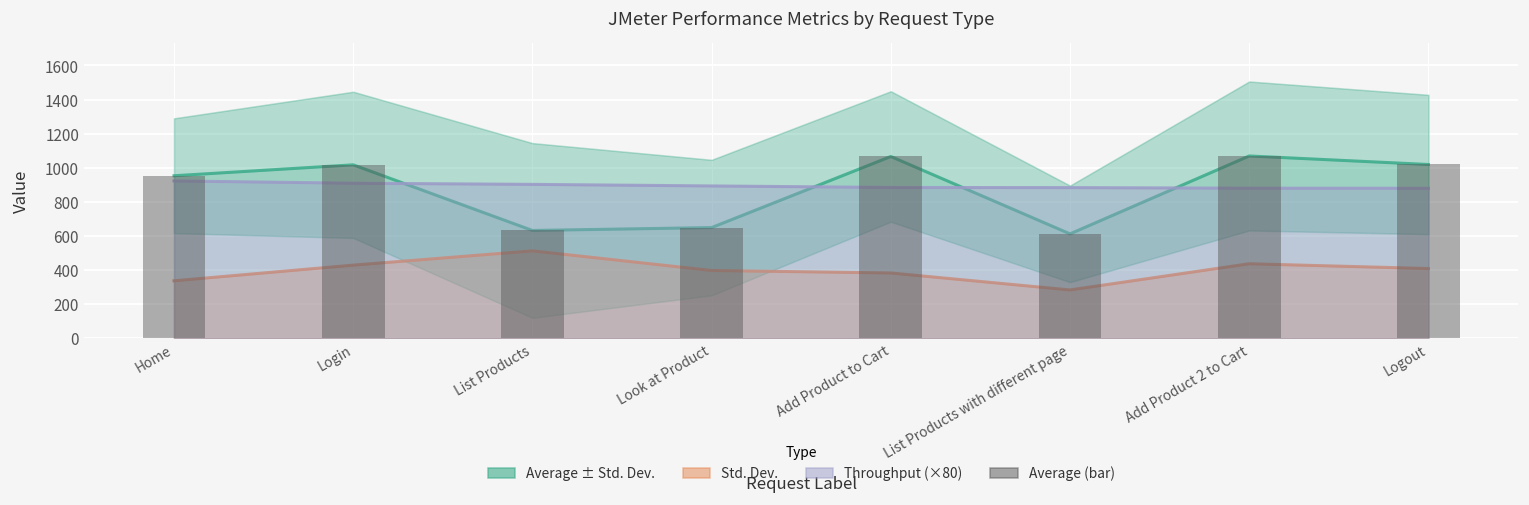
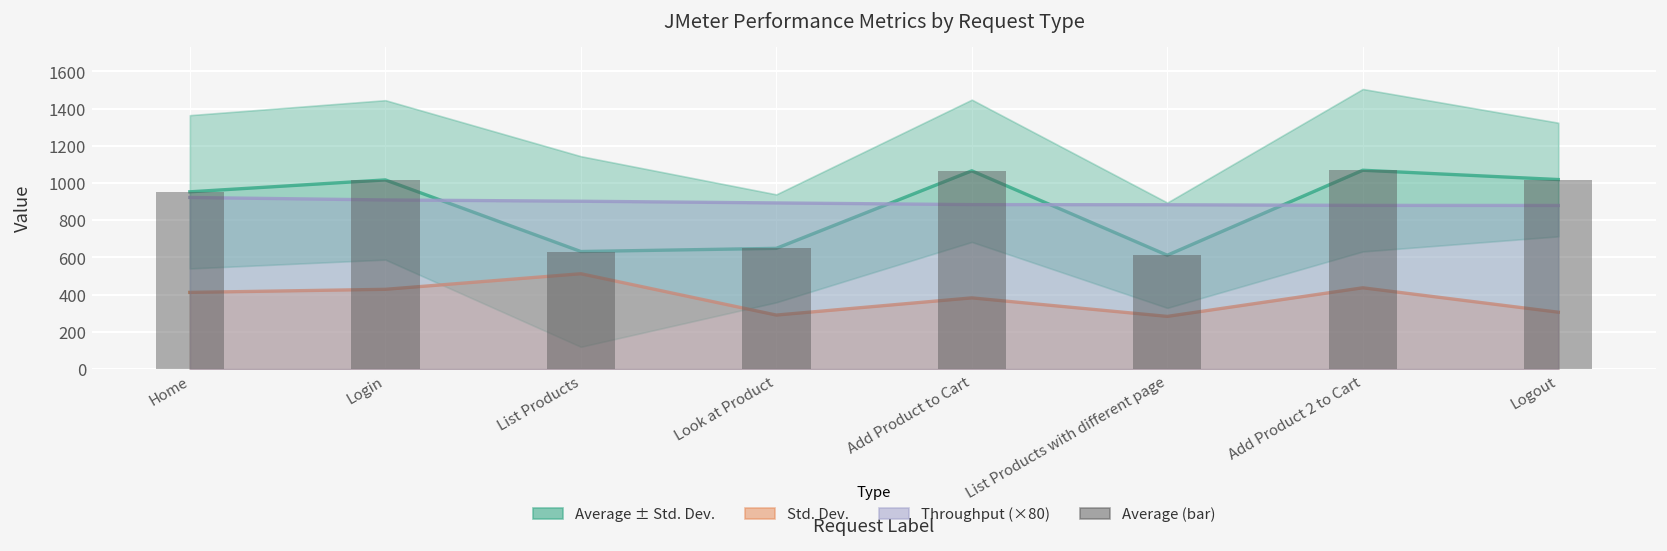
  {
    "Std. Dev.": {
-     "Home": 340,
+     "Home": 410,
      "Login": 430,
      "List Products": 510,
-     "Look at Product": 400,
+     "Look at Product": 290,
      "Add Product to Cart": 380,
      "List Products with different page": 280,
      "Add Product 2 to Cart": 440,
-     "Logout": 410
+     "Logout": 310
    }
  }
